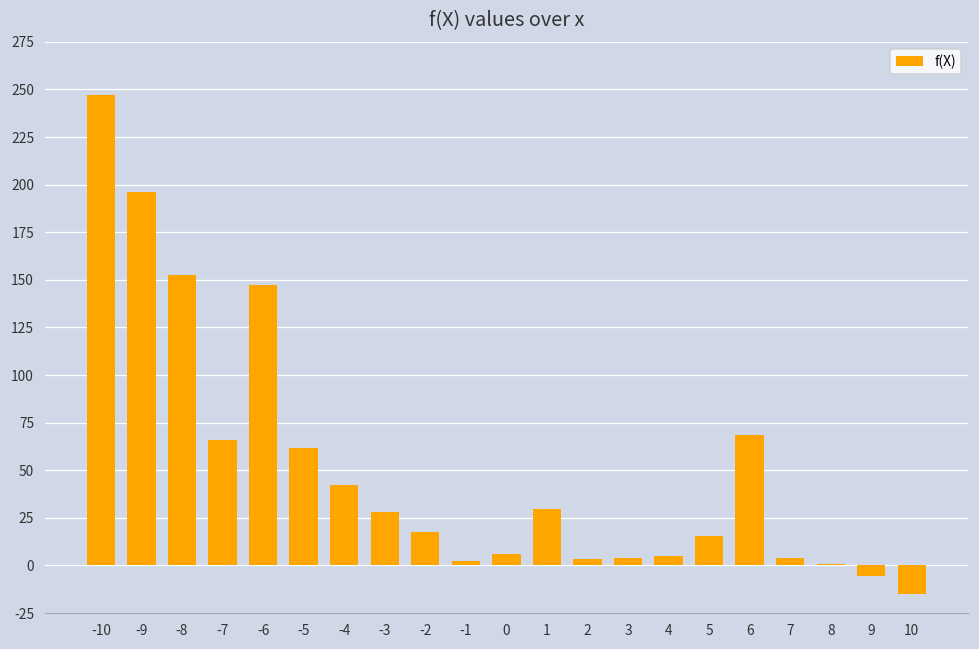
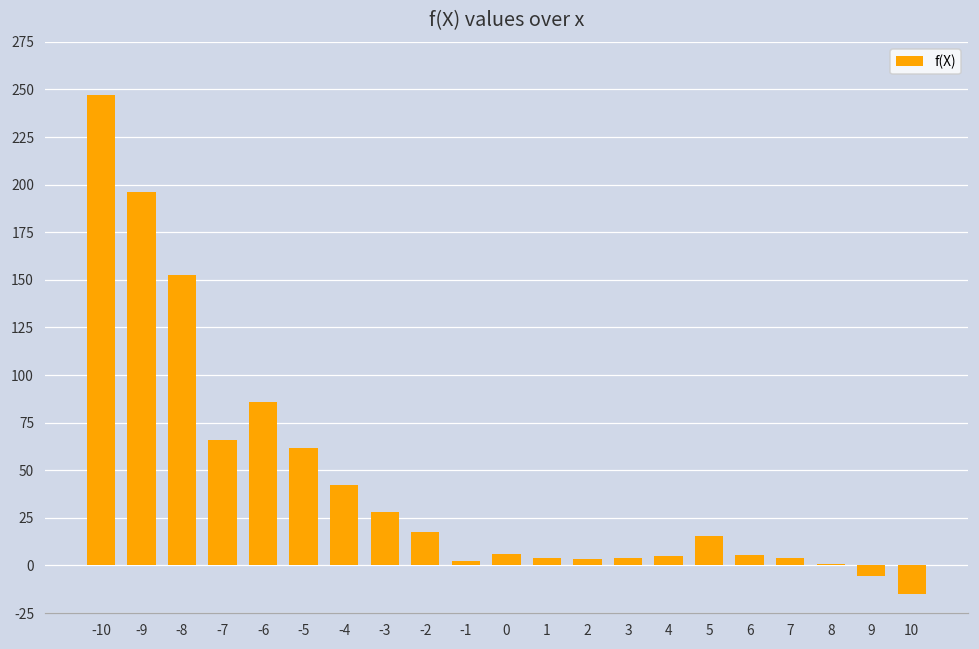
  {
    "-10": 247,
    "-9": 196,
    "-8": 153,
    "-7": 66,
-   "-6": 147,
+   "-6": 86,
    "-5": 62,
    "-4": 43,
    "-3": 28,
    "-2": 18,
    "-1": 3,
    "0": 6,
-   "1": 30,
+   "1": 4,
    "2": 4,
    "3": 4,
    "4": 5,
    "5": 16,
-   "6": 69,
+   "6": 6,
    "7": 4,
    "9": -6,
    "10": -15
  }
